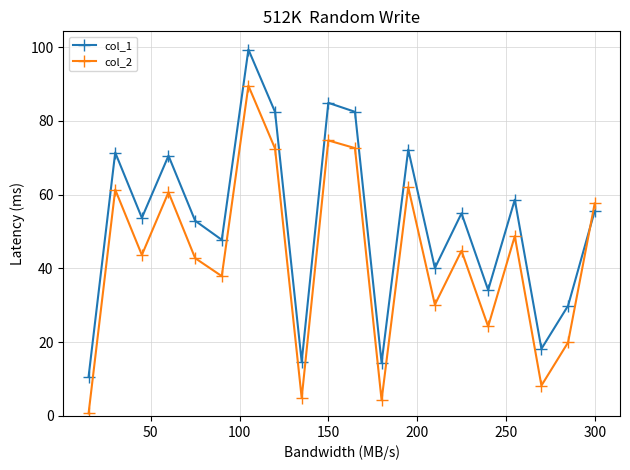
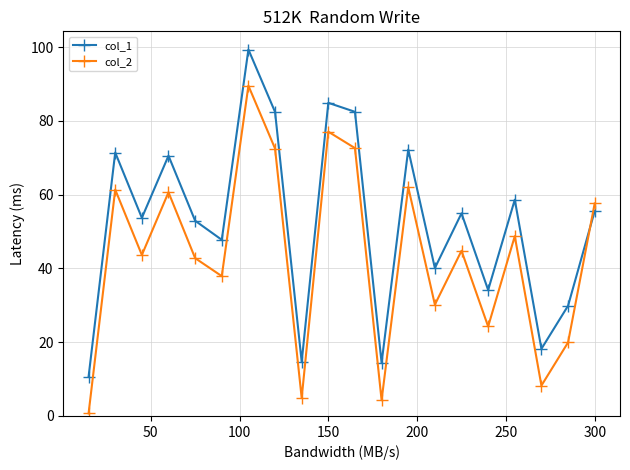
  {
    "col_1": {
      "150": 85,
      "300": 56
    },
    "col_2": {
-     "150": 75,
+     "150": 77,
      "300": 58
    }
  }
